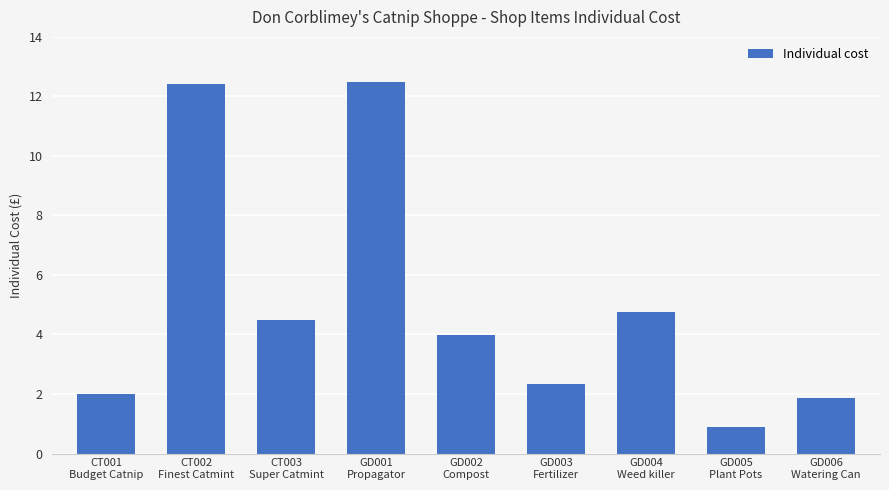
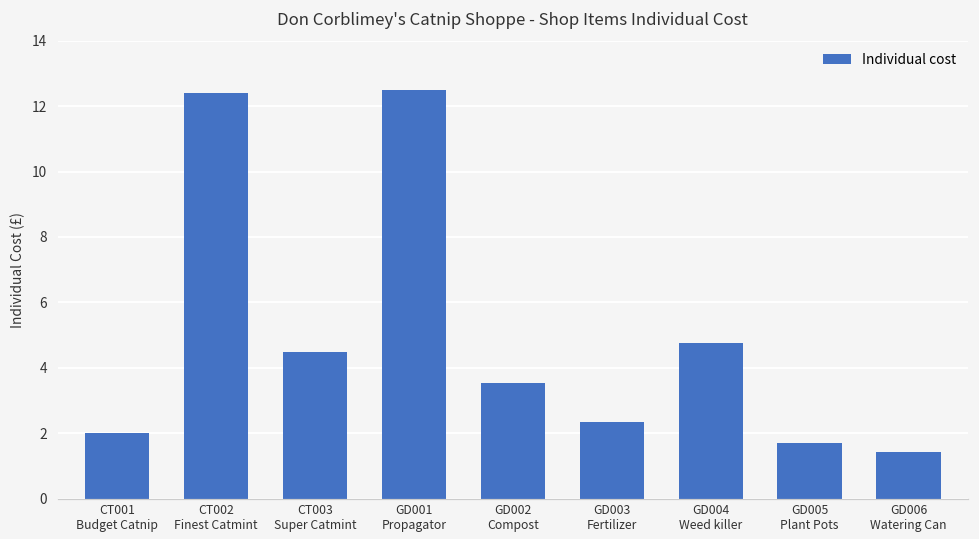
  {
    "CT001 Budget Catnip": 2.0,
    "CT002 Finest Catmint": 12.4,
    "CT003 Super Catmint": 4.5,
    "GD001 Propagator": 12.5,
-   "GD002 Compost": 4.0,
+   "GD002 Compost": 3.5,
    "GD003 Fertilizer": 2.4,
    "GD004 Weed killer": 4.8,
-   "GD005 Plant Pots": 0.9,
-   "GD006 Watering Can": 1.9
+   "GD005 Plant Pots": 1.7,
+   "GD006 Watering Can": 1.4
  }
